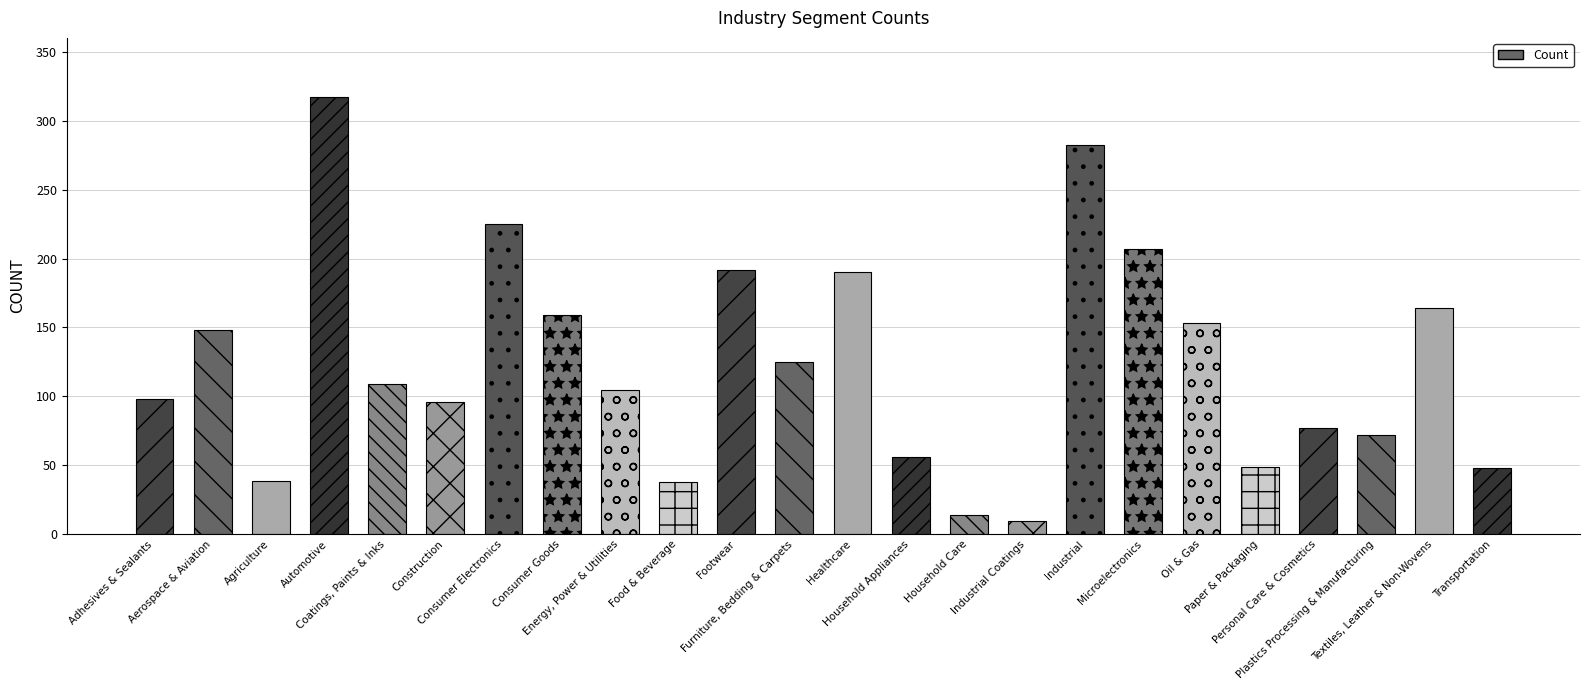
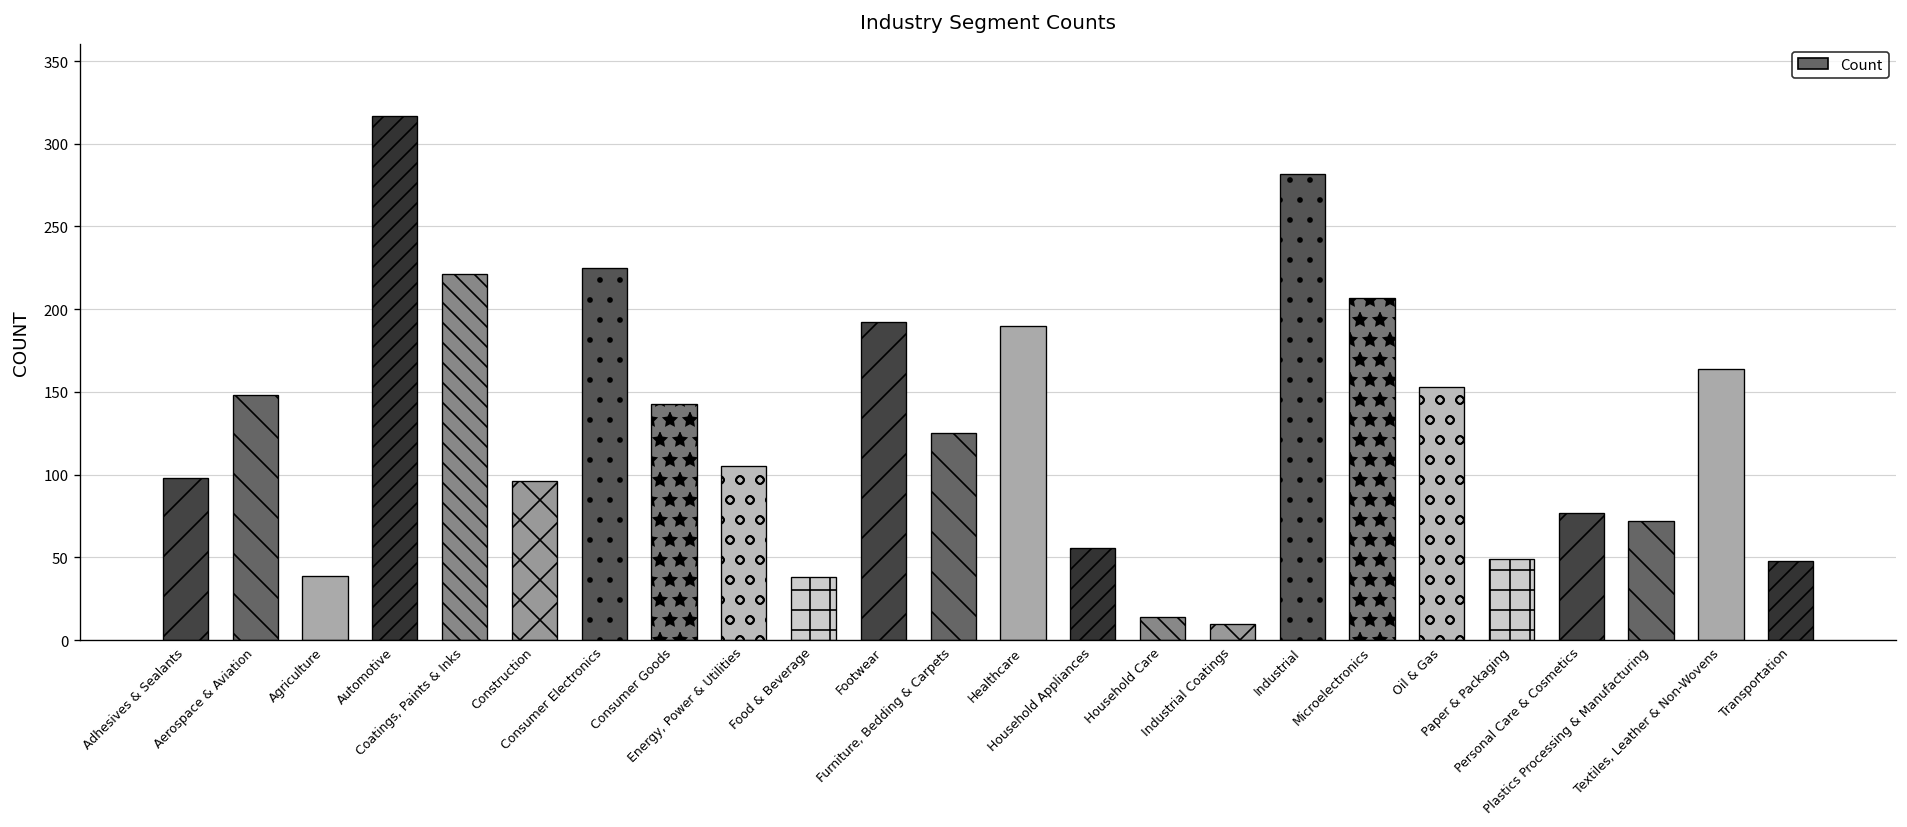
  {
    "Adhesives & Sealants": 98,
    "Aerospace & Aviation": 148,
    "Agriculture": 39,
    "Automotive": 317,
-   "Coatings, Paints & Inks": 109,
+   "Coatings, Paints & Inks": 221,
    "Construction": 96,
    "Consumer Electronics": 225,
-   "Consumer Goods": 159,
+   "Consumer Goods": 143,
    "Energy, Power & Utilities": 105,
    "Food & Beverage": 38,
    "Footwear": 192,
    "Furniture, Bedding & Carpets": 125,
    "Healthcare": 190,
    "Household Appliances": 56,
    "Household Care": 14,
    "Industrial Coatings": 10,
    "Industrial": 282,
    "Microelectronics": 207,
    "Oil & Gas": 153,
    "Paper & Packaging": 49,
    "Personal Care & Cosmetics": 77,
    "Plastics Processing & Manufacturing": 72,
    "Textiles, Leather & Non-Wovens": 164,
    "Transportation": 48
  }
